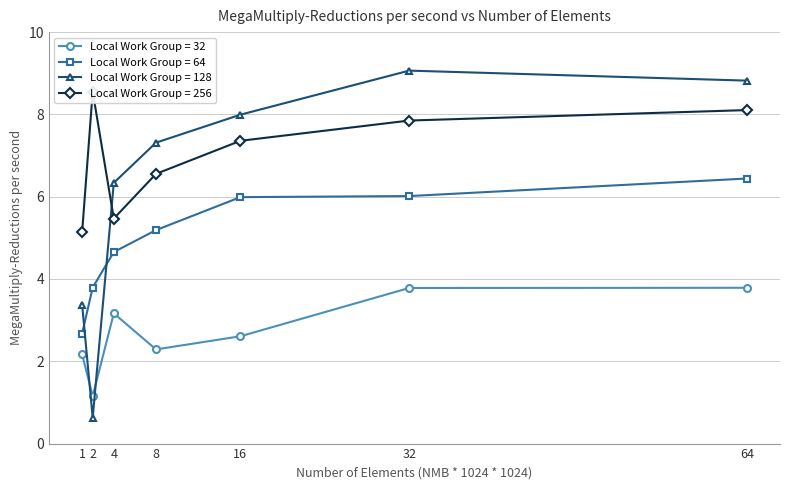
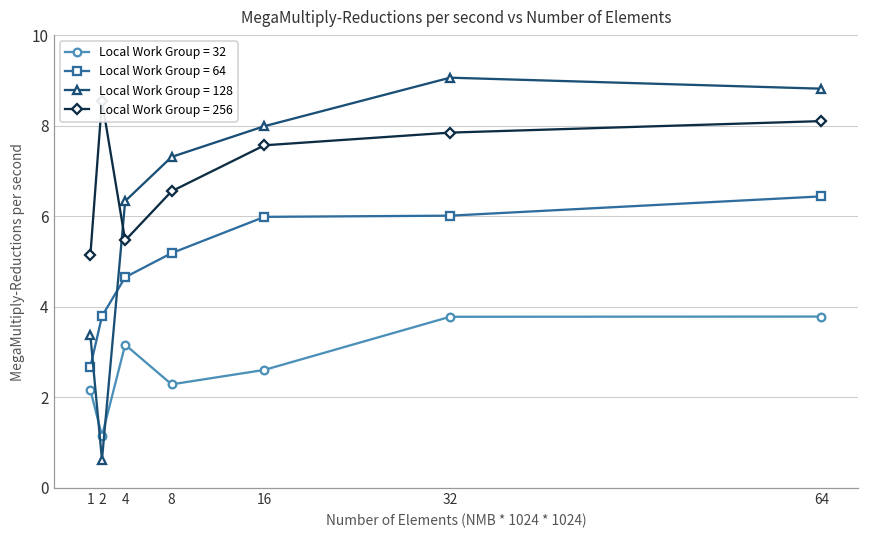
  {
    "Local Work Group = 256": {
      "1": 5.1,
      "4": 5.5,
      "8": 6.6,
-     "16": 7.4,
+     "16": 7.6,
      "32": 7.9,
      "64": 8.1
    }
  }
